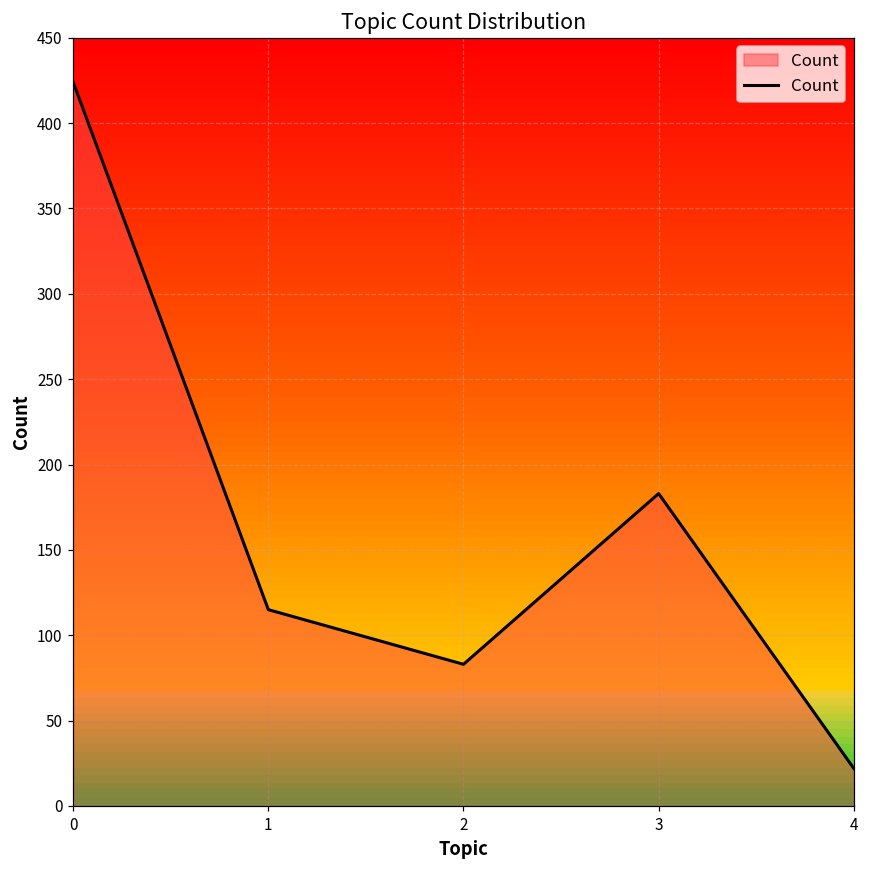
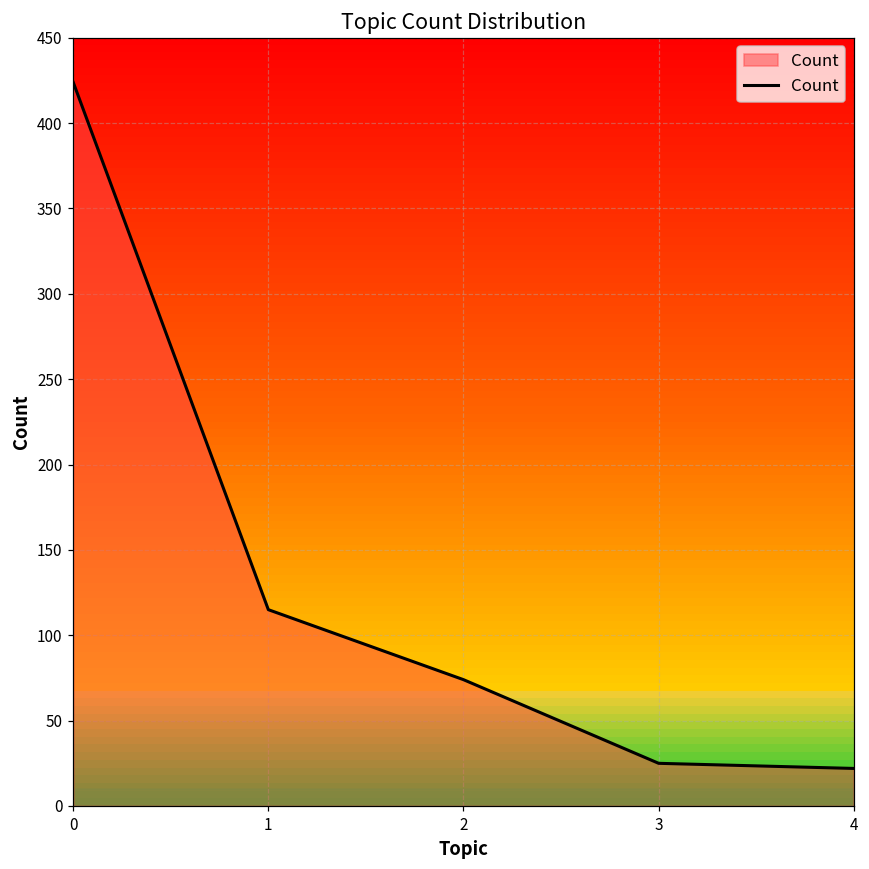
  {
    "0": 424,
    "1": 115,
-   "2": 83,
-   "3": 183,
+   "2": 74,
+   "3": 25,
    "4": 22
  }
